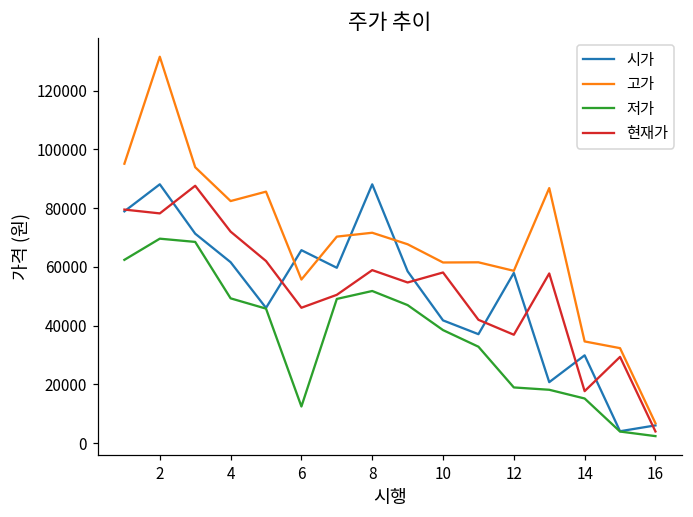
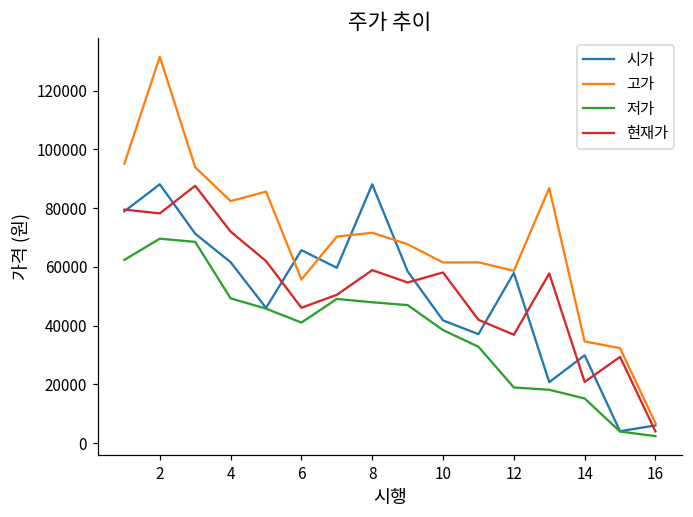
  {
    "시가": {
      "2": 88000,
      "4": 62000,
      "6": 66000,
      "8": 88000,
      "10": 42000,
      "14": 30000
    },
    "고가": {
      "2": 132000,
      "4": 82000,
      "6": 56000,
      "8": 72000,
      "10": 62000,
      "14": 35000
    },
    "저가": {
      "2": 70000,
      "4": 49000,
-     "6": 13000,
-     "8": 52000,
+     "6": 41000,
+     "8": 48000,
      "10": 39000,
      "12": 19000,
      "14": 15000,
      "16": 2000
    },
    "현재가": {
      "2": 78000,
      "4": 72000,
      "6": 46000,
      "8": 59000,
      "10": 58000,
      "12": 37000,
-     "14": 18000,
+     "14": 21000,
      "16": 4000
    }
  }
